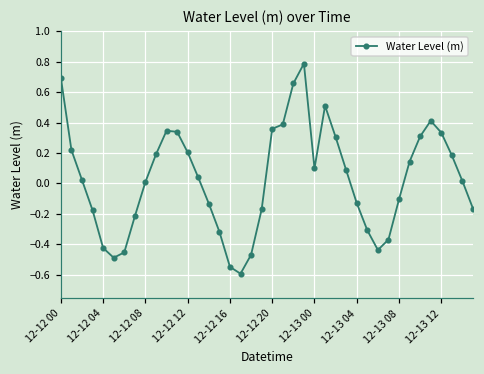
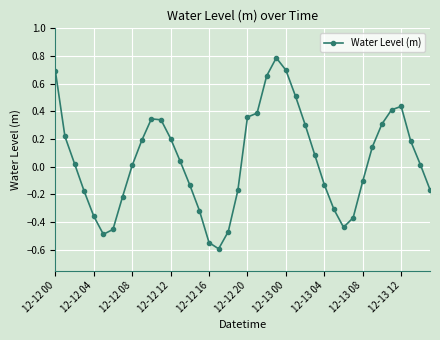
  {
    "12-12 00": 0.69,
-   "12-12 04": -0.42,
+   "12-12 04": -0.36,
    "12-12 08": 0.01,
    "12-12 12": 0.20,
    "12-12 16": -0.55,
    "12-12 20": 0.36,
-   "12-13 00": 0.10,
+   "12-13 00": 0.70,
    "12-13 04": -0.13,
    "12-13 08": -0.10,
-   "12-13 12": 0.33
+   "12-13 12": 0.44
  }
